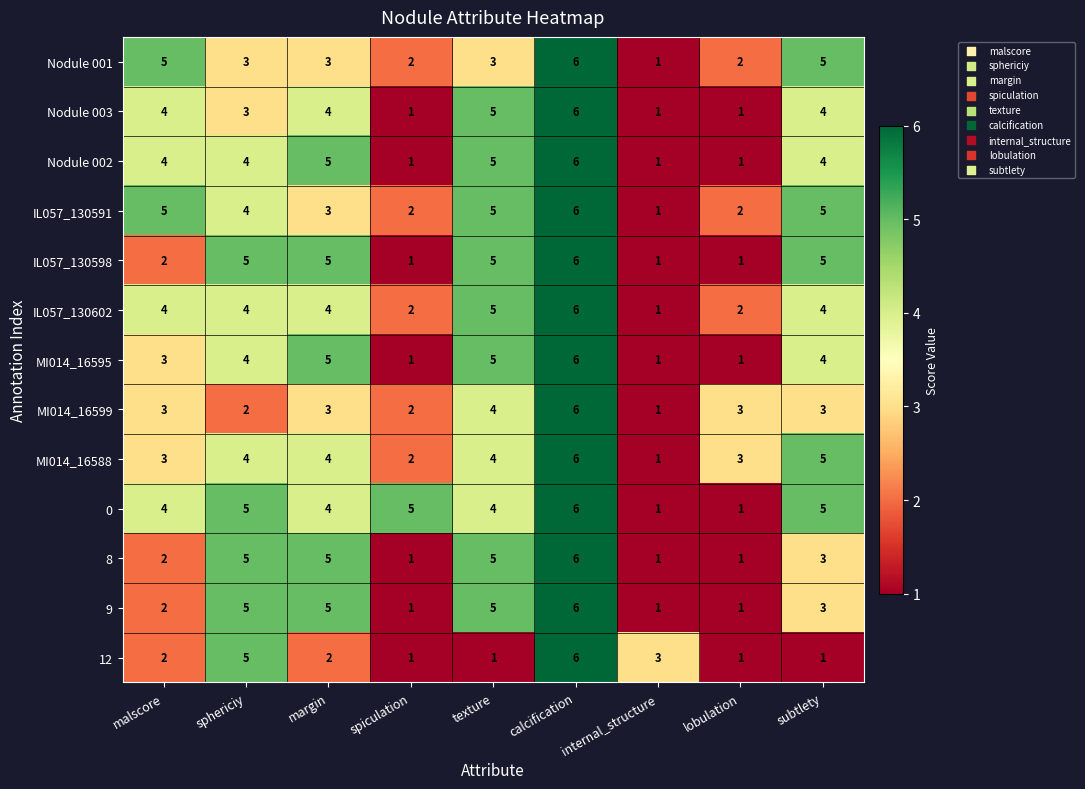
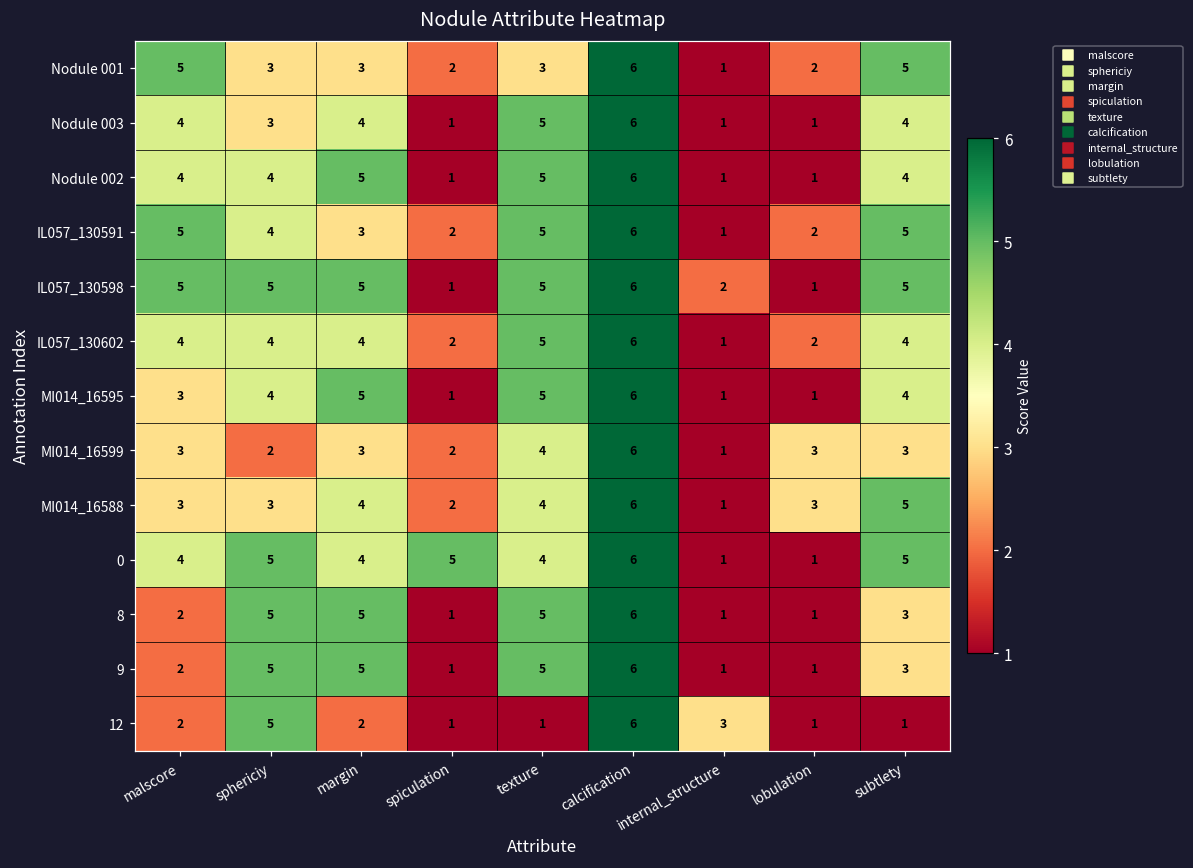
  {
    "Nodule 001": {
      "malscore": 5,
      "sphericiy": 3,
      "margin": 3,
      "spiculation": 2,
      "texture": 3,
      "calcification": 6,
      "internal_structure": 1,
      "lobulation": 2,
      "subtlety": 5
    },
    "Nodule 003": {
      "malscore": 4,
      "sphericiy": 3,
      "margin": 4,
      "spiculation": 1,
      "texture": 5,
      "calcification": 6,
      "internal_structure": 1,
      "lobulation": 1,
      "subtlety": 4
    },
    "Nodule 002": {
      "malscore": 4,
      "sphericiy": 4,
      "margin": 5,
      "spiculation": 1,
      "texture": 5,
      "calcification": 6,
      "internal_structure": 1,
      "lobulation": 1,
      "subtlety": 4
    },
    "IL057_130591": {
      "malscore": 5,
      "sphericiy": 4,
      "margin": 3,
      "spiculation": 2,
      "texture": 5,
      "calcification": 6,
      "internal_structure": 1,
      "lobulation": 2,
      "subtlety": 5
    },
    "IL057_130598": {
-     "malscore": 2,
+     "malscore": 5,
      "sphericiy": 5,
      "margin": 5,
      "spiculation": 1,
      "texture": 5,
      "calcification": 6,
-     "internal_structure": 1,
+     "internal_structure": 2,
      "lobulation": 1,
      "subtlety": 5
    },
    "IL057_130602": {
      "malscore": 4,
      "sphericiy": 4,
      "margin": 4,
      "spiculation": 2,
      "texture": 5,
      "calcification": 6,
      "internal_structure": 1,
      "lobulation": 2,
      "subtlety": 4
    },
    "MI014_16595": {
      "malscore": 3,
      "sphericiy": 4,
      "margin": 5,
      "spiculation": 1,
      "texture": 5,
      "calcification": 6,
      "internal_structure": 1,
      "lobulation": 1,
      "subtlety": 4
    },
    "MI014_16599": {
      "malscore": 3,
      "sphericiy": 2,
      "margin": 3,
      "spiculation": 2,
      "texture": 4,
      "calcification": 6,
      "internal_structure": 1,
      "lobulation": 3,
      "subtlety": 3
    },
    "MI014_16588": {
      "malscore": 3,
-     "sphericiy": 4,
+     "sphericiy": 3,
      "margin": 4,
      "spiculation": 2,
      "texture": 4,
      "calcification": 6,
      "internal_structure": 1,
      "lobulation": 3,
      "subtlety": 5
    },
    "0": {
      "malscore": 4,
      "sphericiy": 5,
      "margin": 4,
      "spiculation": 5,
      "texture": 4,
      "calcification": 6,
      "internal_structure": 1,
      "lobulation": 1,
      "subtlety": 5
    },
    "8": {
      "malscore": 2,
      "sphericiy": 5,
      "margin": 5,
      "spiculation": 1,
      "texture": 5,
      "calcification": 6,
      "internal_structure": 1,
      "lobulation": 1,
      "subtlety": 3
    },
    "9": {
      "malscore": 2,
      "sphericiy": 5,
      "margin": 5,
      "spiculation": 1,
      "texture": 5,
      "calcification": 6,
      "internal_structure": 1,
      "lobulation": 1,
      "subtlety": 3
    },
    "12": {
      "malscore": 2,
      "sphericiy": 5,
      "margin": 2,
      "spiculation": 1,
      "texture": 1,
      "calcification": 6,
      "internal_structure": 3,
      "lobulation": 1,
      "subtlety": 1
    }
  }
